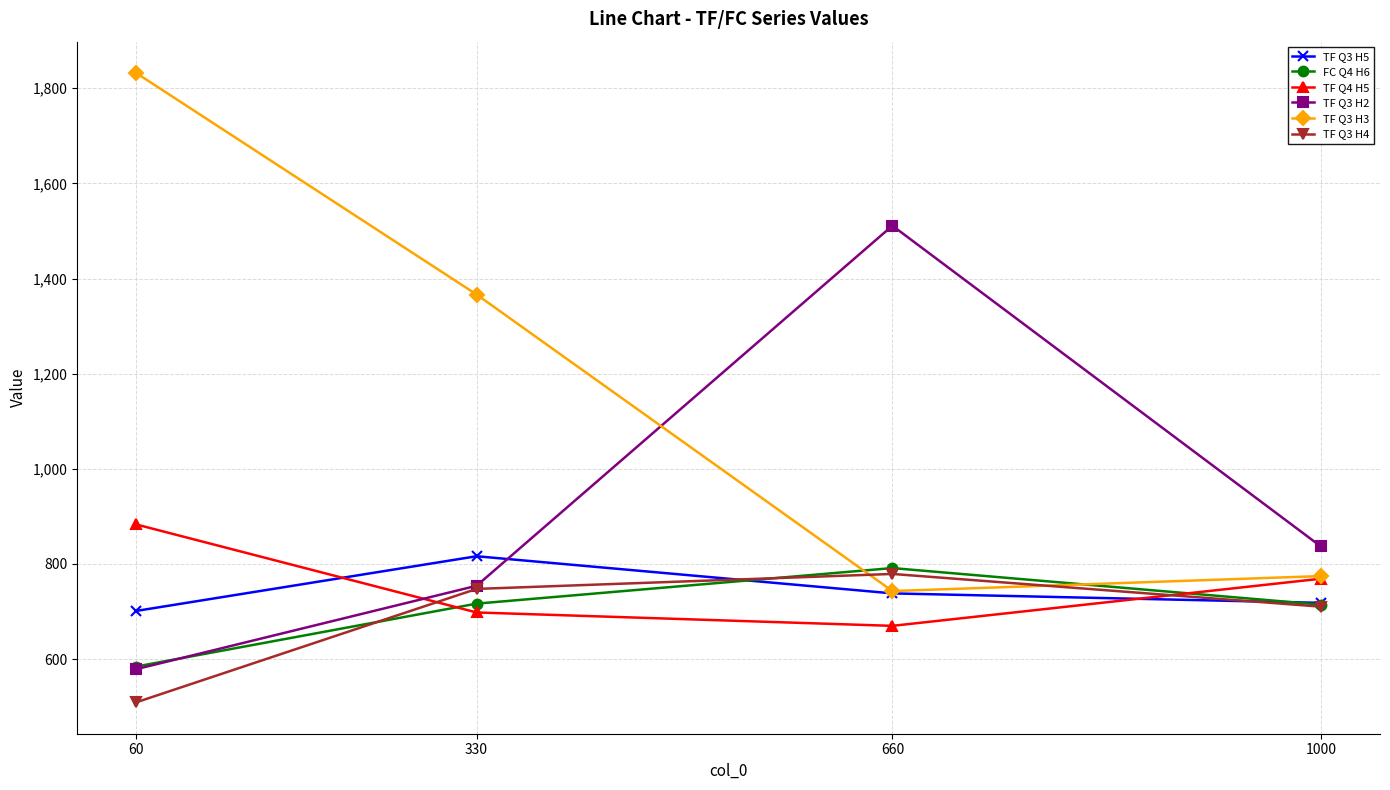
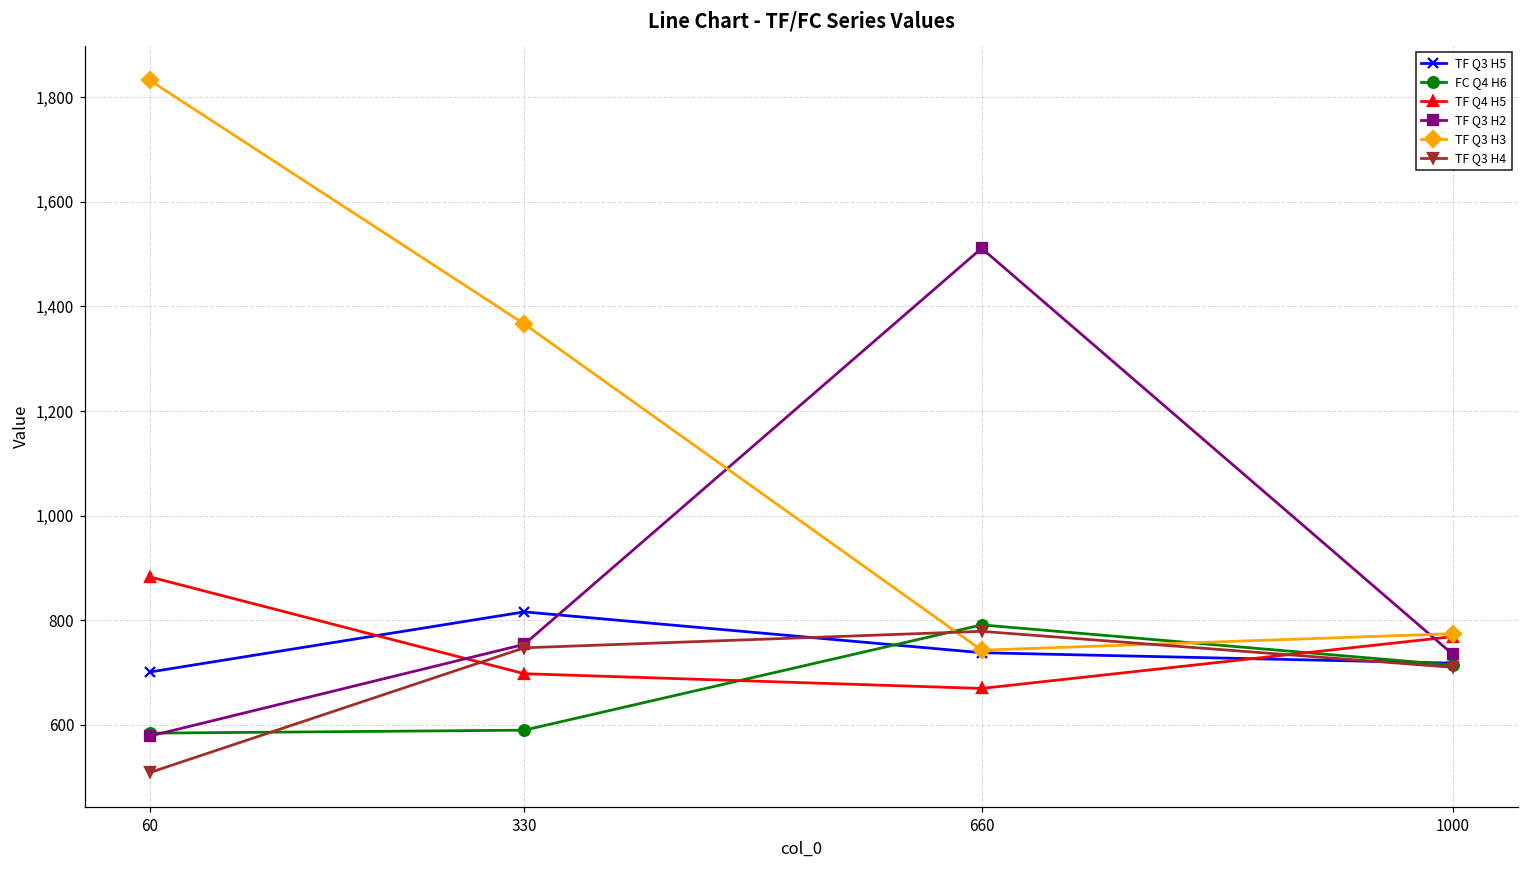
  {
    "TF Q3 H5": {
      "60": "700",
      "330": "820"
    },
    "FC Q4 H6": {
      "60": "580",
-     "330": "720",
+     "330": "590",
      "660": "790"
    },
    "TF Q4 H5": {
      "60": "880",
      "330": "700",
      "660": "670",
      "1000": "770"
    },
    "TF Q3 H2": {
      "60": "580",
      "330": "750",
      "660": "1,510",
-     "1000": "840"
+     "1000": "730"
    },
    "TF Q3 H3": {
      "60": "1,830",
      "330": "1,370",
      "1000": "770"
    },
    "TF Q3 H4": {
      "60": "510",
      "330": "750",
      "660": "780"
    }
  }
